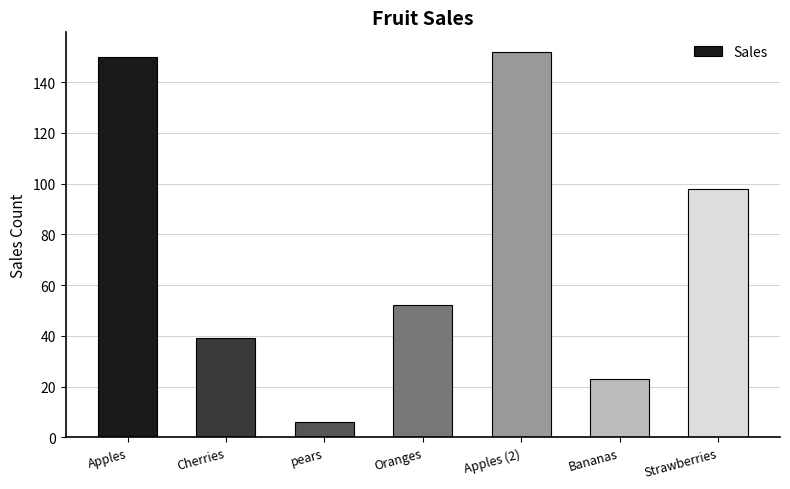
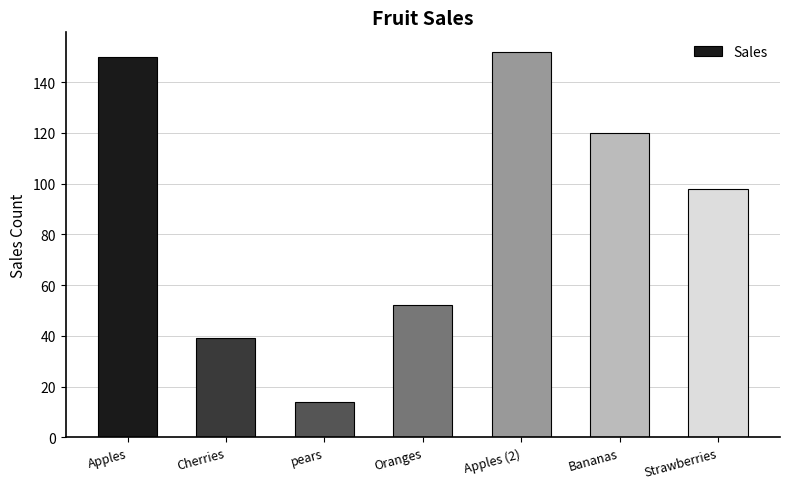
  {
    "Apples": 150,
    "Cherries": 39,
-   "pears": 6,
+   "pears": 14,
    "Oranges": 52,
    "Apples (2)": 152,
-   "Bananas": 23,
+   "Bananas": 120,
    "Strawberries": 98
  }
